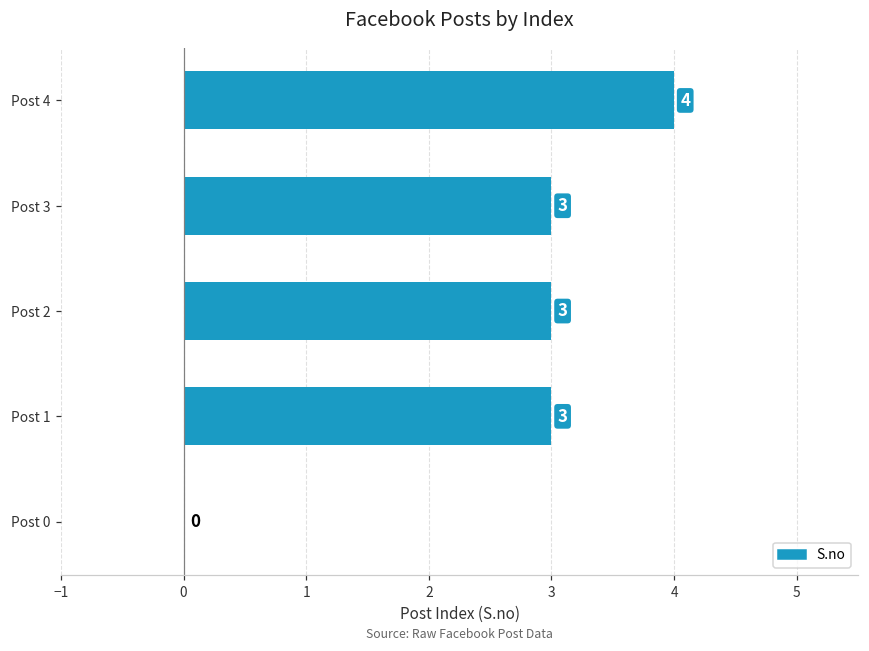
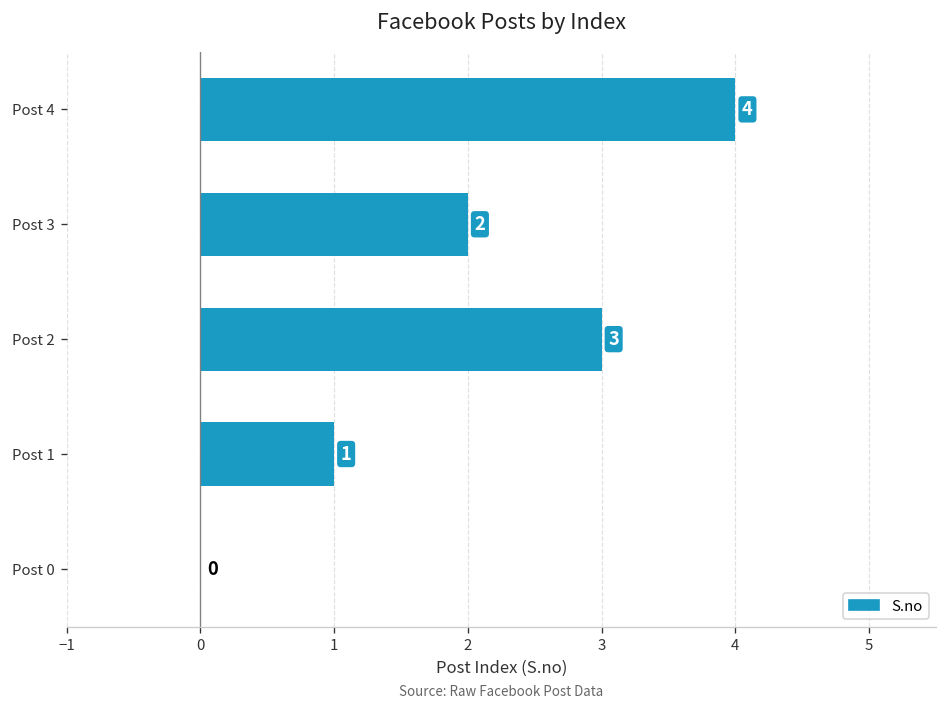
  {
-   "Post 3": 3,
-   "Post 1": 3,
+   "Post 3": 2,
+   "Post 1": 1,
    "Post 0": 0
  }
